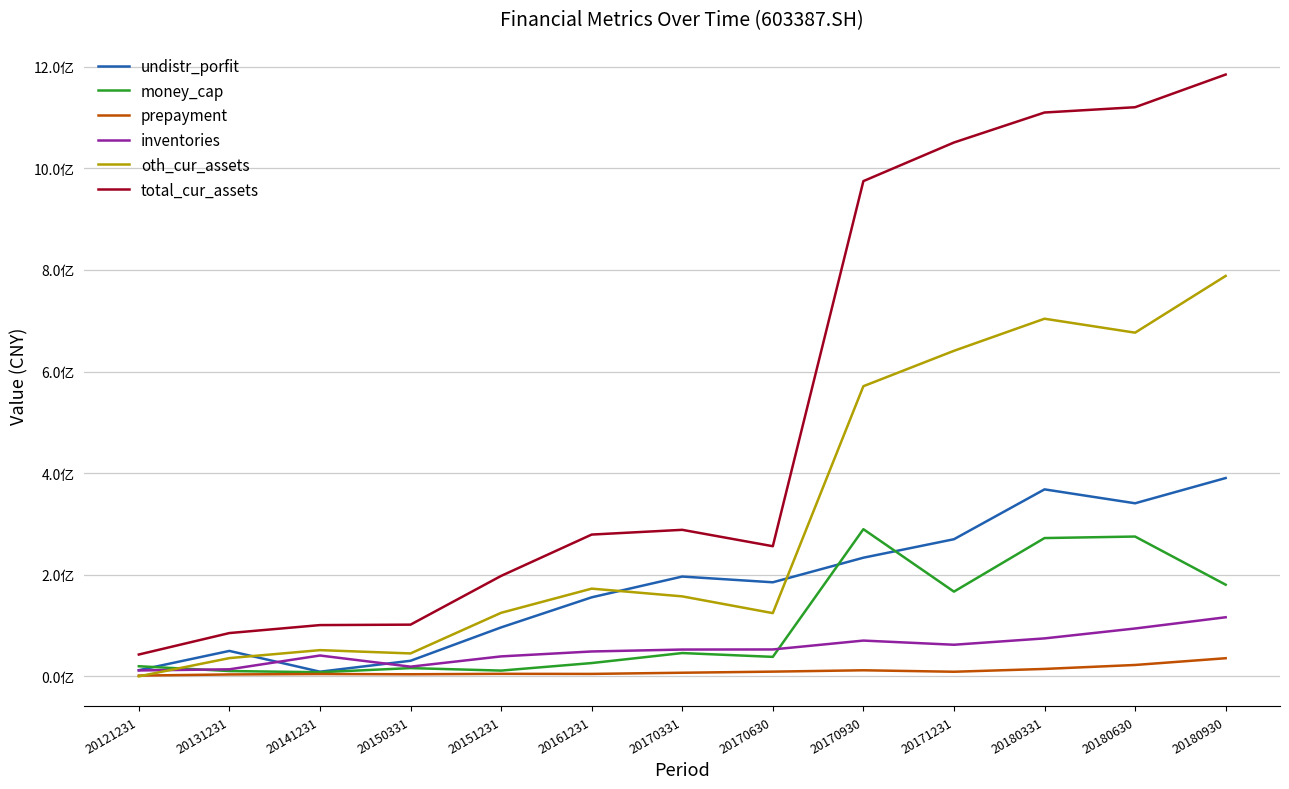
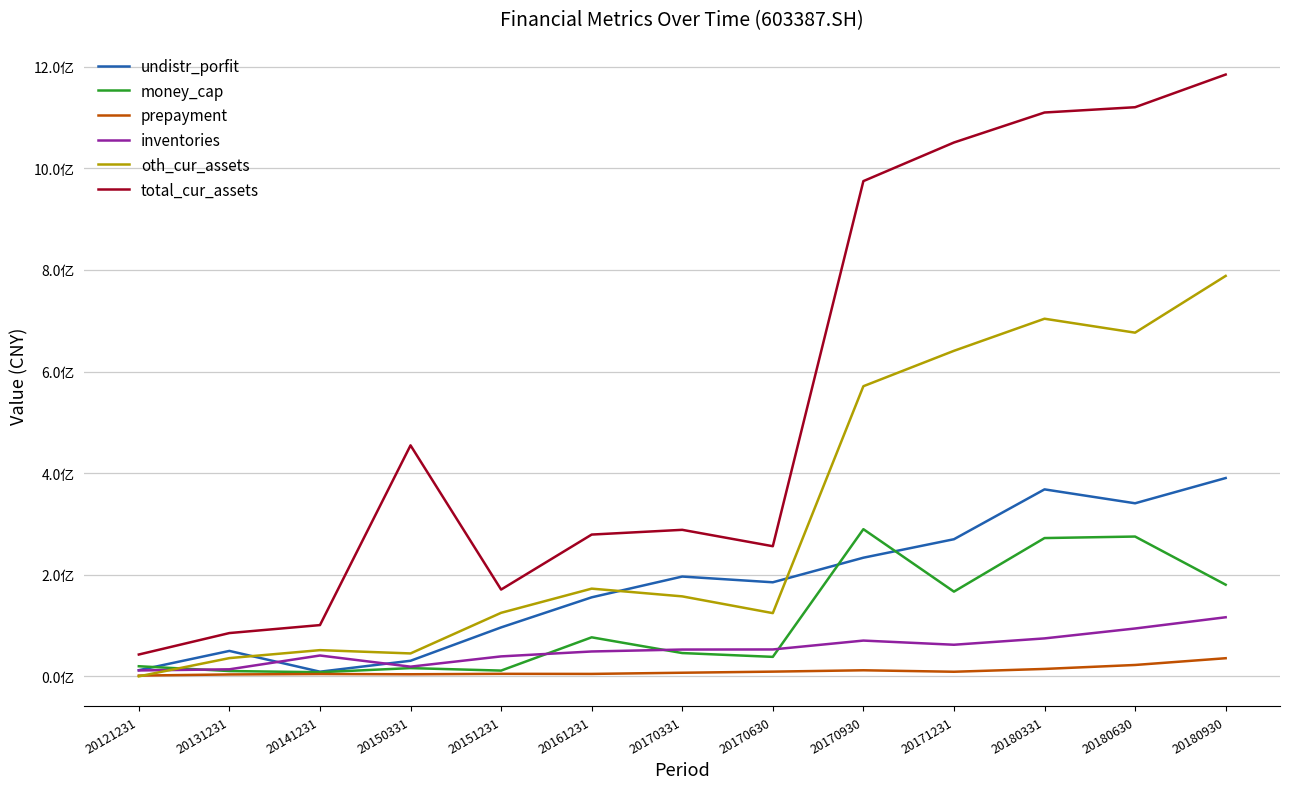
  {
    "undistr_porfit": {
      "20131231": "0.5亿",
      "20150331": "0.3亿",
      "20151231": "1.0亿",
      "20161231": "1.6亿",
      "20170331": "2.0亿",
      "20170630": "1.9亿",
      "20170930": "2.3亿",
      "20171231": "2.7亿",
      "20180331": "3.7亿",
      "20180630": "3.4亿",
      "20180930": "3.9亿"
    },
    "money_cap": {
      "20121231": "0.2亿",
      "20151231": "0.1亿",
-     "20161231": "0.3亿",
+     "20161231": "0.8亿",
      "20170331": "0.5亿",
      "20170630": "0.4亿",
      "20170930": "2.9亿",
      "20171231": "1.7亿",
      "20180331": "2.7亿",
      "20180630": "2.8亿",
      "20180930": "1.8亿"
    },
    "prepayment": {
      "20131231": "0.0亿",
      "20150331": "0.0亿",
      "20151231": "0.1亿",
      "20161231": "0.0亿",
      "20170331": "0.1亿",
      "20170630": "0.1亿",
      "20170930": "0.1亿",
      "20171231": "0.1亿",
      "20180331": "0.1亿",
      "20180630": "0.2亿",
      "20180930": "0.4亿"
    },
    "inventories": {
      "20141231": "0.4亿",
      "20151231": "0.4亿",
      "20161231": "0.5亿",
      "20170331": "0.5亿",
      "20170630": "0.5亿",
      "20170930": "0.7亿",
      "20171231": "0.6亿",
      "20180331": "0.7亿",
      "20180630": "0.9亿",
      "20180930": "1.2亿"
    },
    "oth_cur_assets": {
      "20131231": "0.4亿",
      "20141231": "0.5亿",
      "20150331": "0.5亿",
      "20151231": "1.3亿",
      "20161231": "1.7亿",
      "20170331": "1.6亿",
      "20170630": "1.2亿",
      "20170930": "5.7亿",
      "20171231": "6.4亿",
      "20180331": "7.0亿",
      "20180630": "6.8亿",
      "20180930": "7.9亿"
    },
    "total_cur_assets": {
      "20121231": "0.4亿",
      "20131231": "0.9亿",
      "20141231": "1.0亿",
-     "20150331": "1.0亿",
-     "20151231": "2.0亿",
+     "20150331": "4.5亿",
+     "20151231": "1.7亿",
      "20161231": "2.8亿",
      "20170331": "2.9亿",
      "20170630": "2.6亿",
      "20170930": "9.7亿",
      "20171231": "10.5亿",
      "20180331": "11.1亿",
      "20180630": "11.2亿",
      "20180930": "11.8亿"
    }
  }
